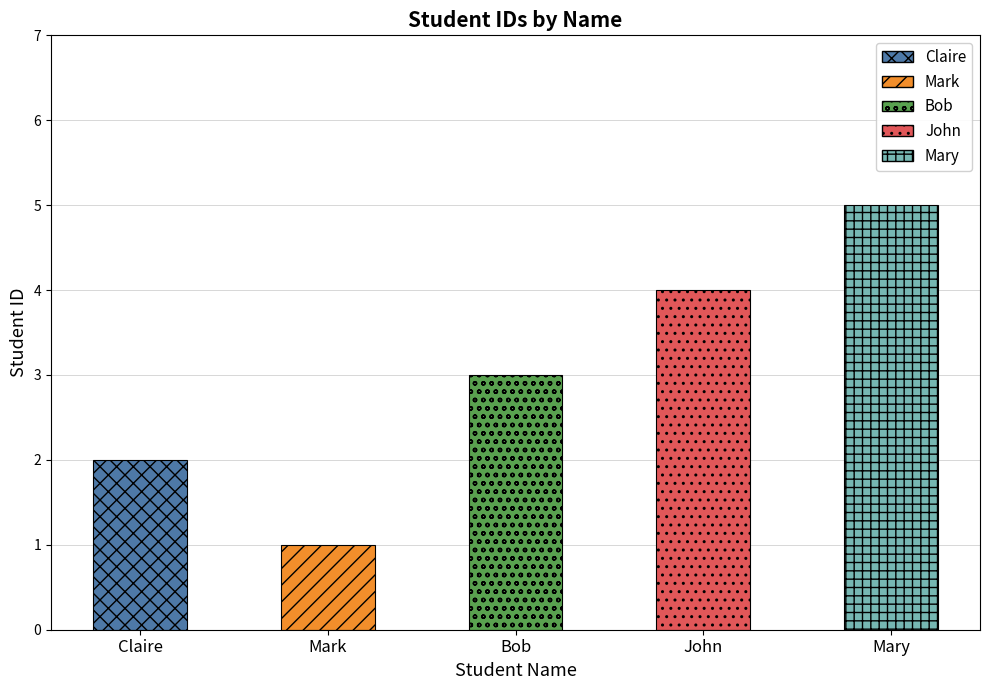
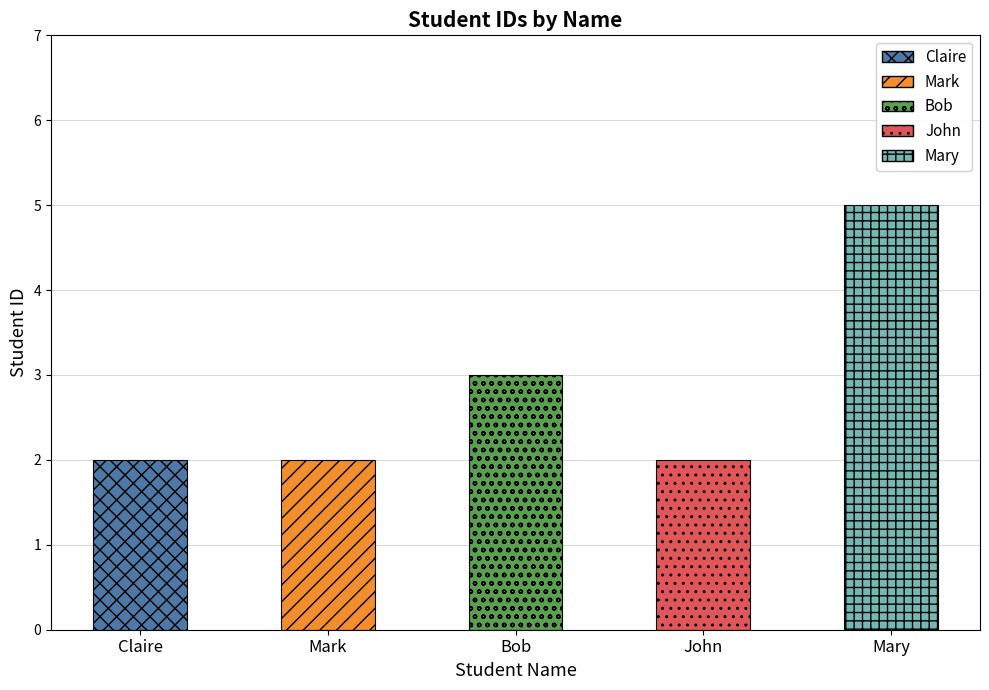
  {
    "Claire": 2,
-   "Mark": 1,
+   "Mark": 2,
    "Bob": 3,
-   "John": 4,
+   "John": 2,
    "Mary": 5
  }
